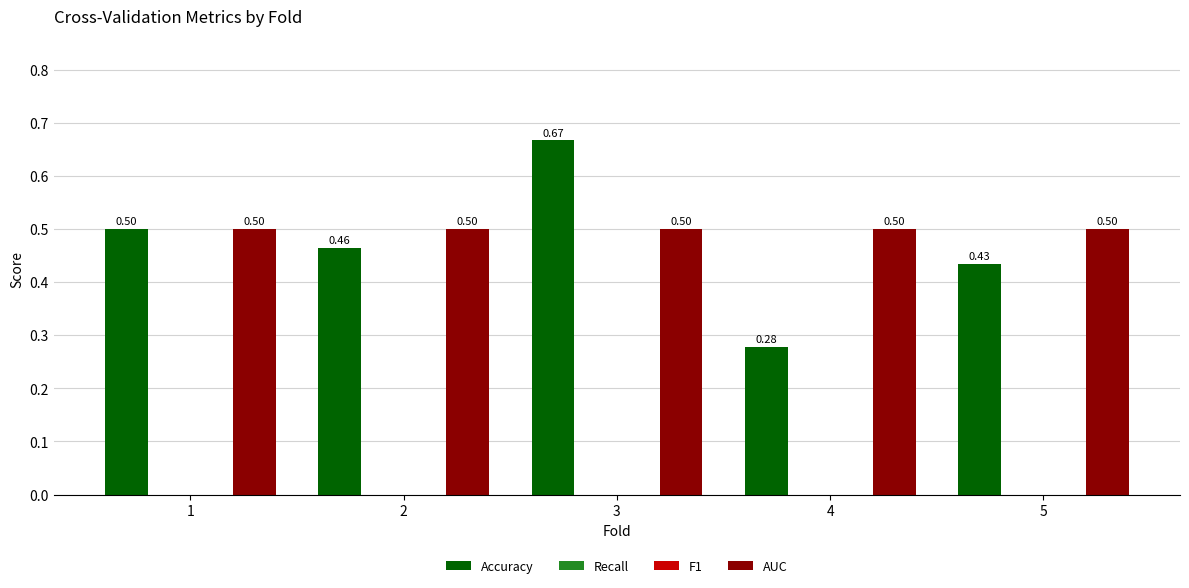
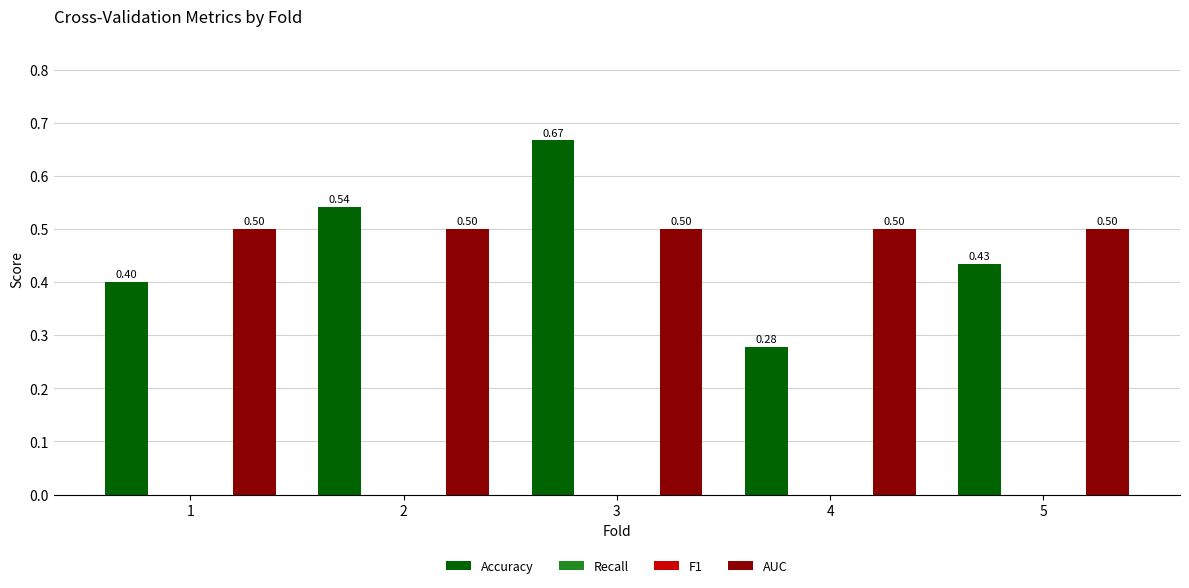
  {
    "Accuracy": {
-     "1": 0.50,
-     "2": 0.46,
+     "1": 0.40,
+     "2": 0.54,
      "3": 0.67,
      "4": 0.28,
      "5": 0.43
    },
    "Recall": {
      "1": 0.00,
      "2": 0.00,
      "3": 0.00,
      "4": 0.00,
      "5": 0.00
    },
    "F1": {
      "1": 0.00,
      "2": 0.00,
      "3": 0.00,
      "4": 0.00,
      "5": 0.00
    },
    "AUC": {
      "1": 0.50,
      "2": 0.50,
      "3": 0.50,
      "4": 0.50,
      "5": 0.50
    }
  }
